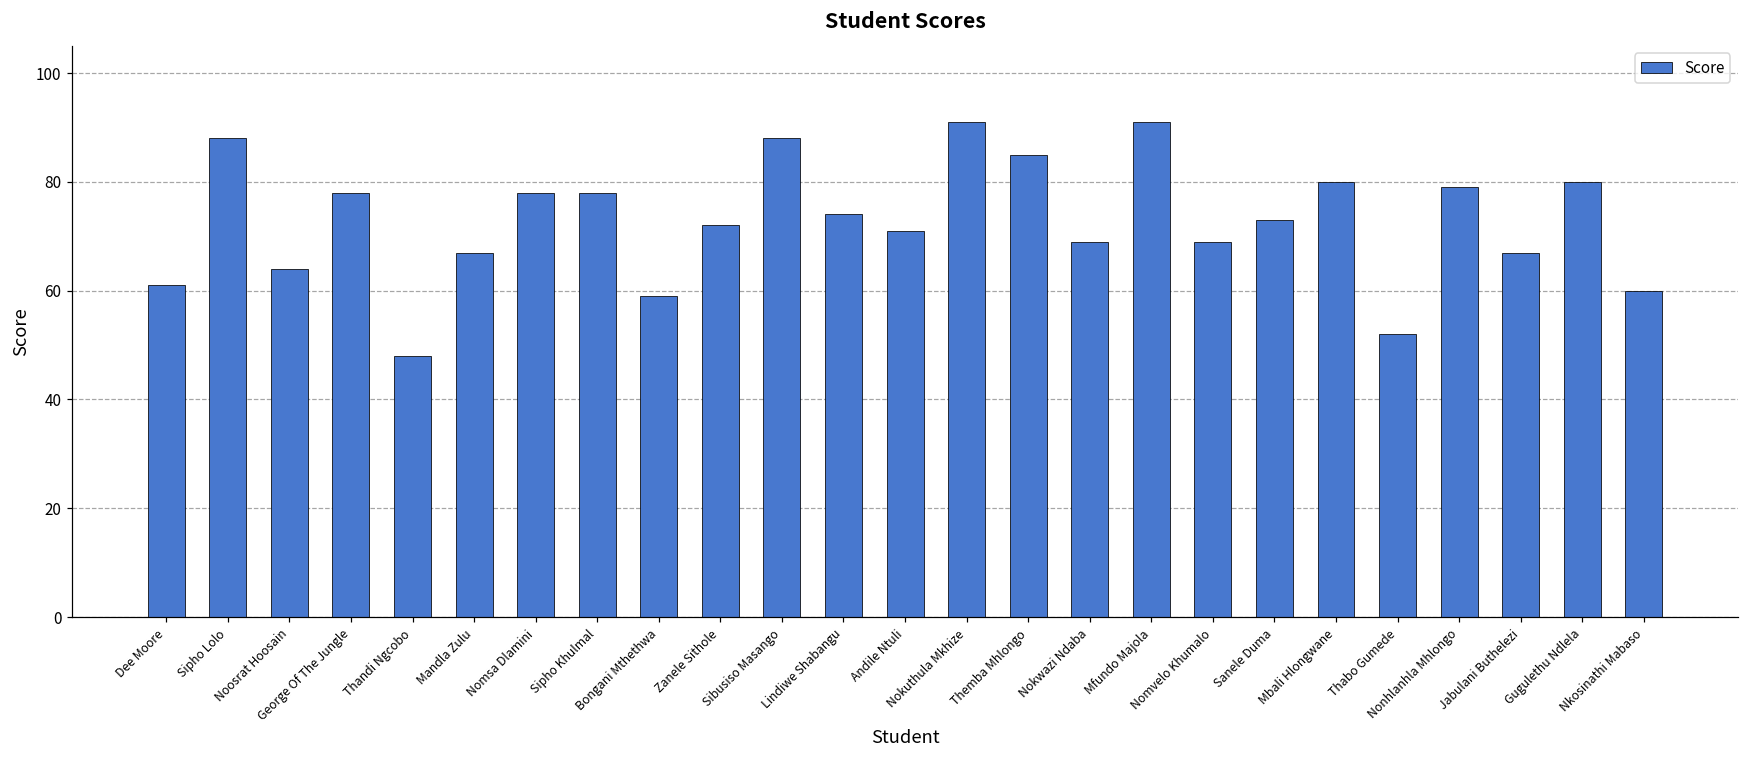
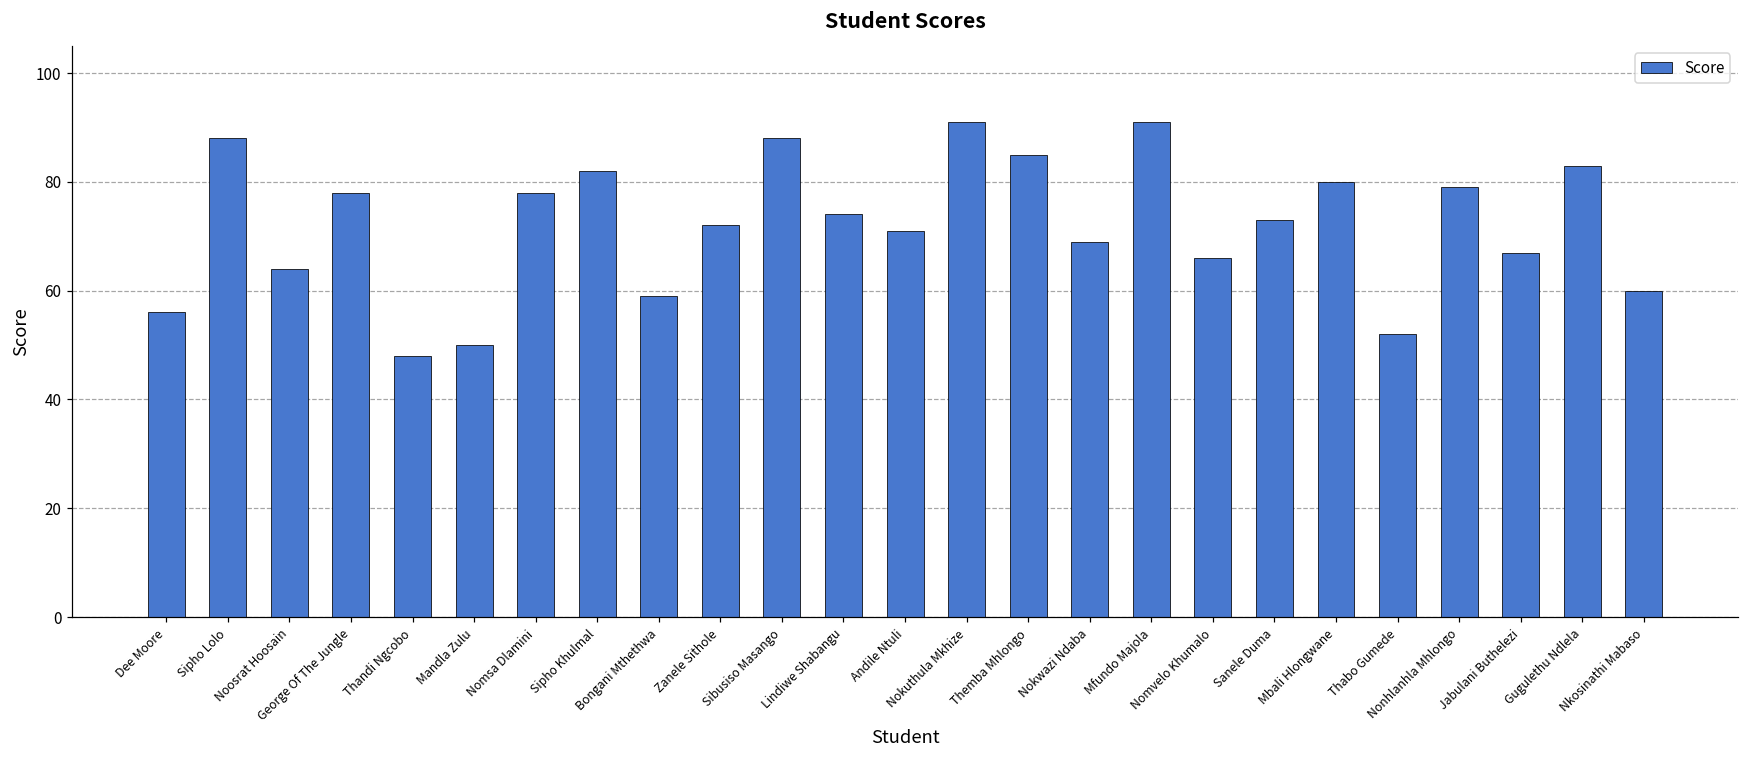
  {
-   "Dee Moore": 61,
+   "Dee Moore": 56,
    "Sipho Lolo": 88,
    "Noosrat Hoosain": 64,
    "George Of The Jungle": 78,
    "Thandi Ngcobo": 48,
-   "Mandla Zulu": 67,
+   "Mandla Zulu": 50,
    "Nomsa Dlamini": 78,
-   "Sipho Khulmal": 78,
+   "Sipho Khulmal": 82,
    "Bongani Mthethwa": 59,
    "Zanele Sithole": 72,
    "Sibusiso Masango": 88,
    "Lindiwe Shabangu": 74,
    "Andile Ntuli": 71,
    "Nokuthula Mkhize": 91,
    "Themba Mhlongo": 85,
    "Nokwazi Ndaba": 69,
    "Mfundo Majola": 91,
-   "Nomvelo Khumalo": 69,
+   "Nomvelo Khumalo": 66,
    "Sanele Duma": 73,
    "Mbali Hlongwane": 80,
    "Thabo Gumede": 52,
    "Nonhlanhla Mhlongo": 79,
    "Jabulani Buthelezi": 67,
-   "Gugulethu Ndlela": 80,
+   "Gugulethu Ndlela": 83,
    "Nkosinathi Mabaso": 60
  }
